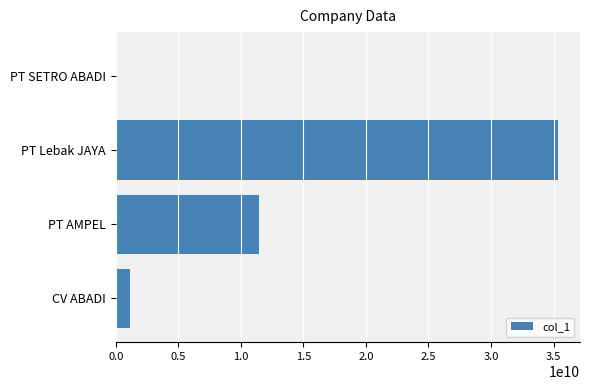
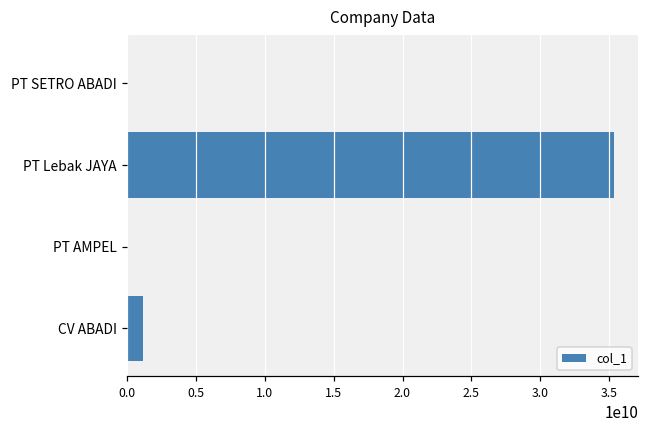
  {
    "PT Lebak JAYA": 35300000000,
-   "PT AMPEL": 11400000000,
+   "PT AMPEL": 0,
    "CV ABADI": 1100000000
  }
